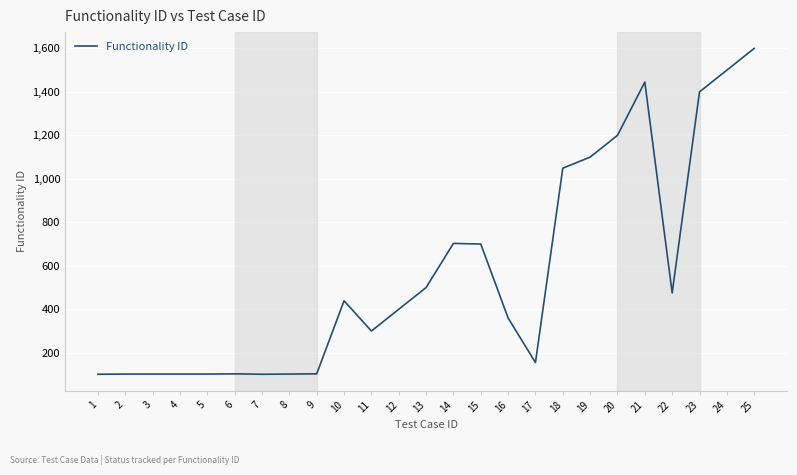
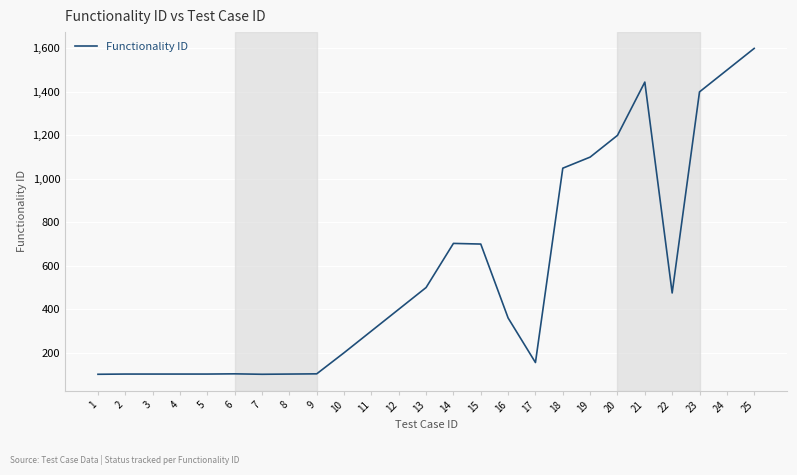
  {
    "1": "100",
    "2": "100",
    "3": "100",
    "4": "100",
    "5": "100",
    "6": "100",
    "7": "100",
    "8": "100",
    "9": "100",
-   "10": "440",
+   "10": "200",
    "11": "300",
    "12": "400",
    "13": "500",
    "14": "700",
    "15": "700",
    "16": "360",
    "17": "160",
    "18": "1,050",
    "19": "1,100",
    "20": "1,200",
    "21": "1,450",
    "22": "480",
    "23": "1,400",
    "24": "1,500",
    "25": "1,600"
  }
